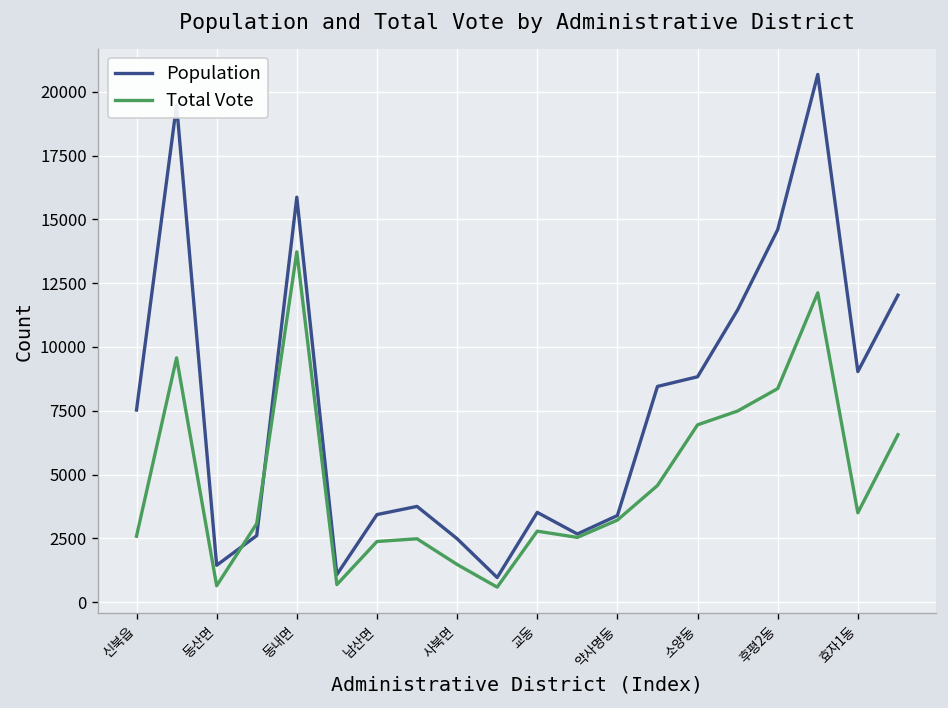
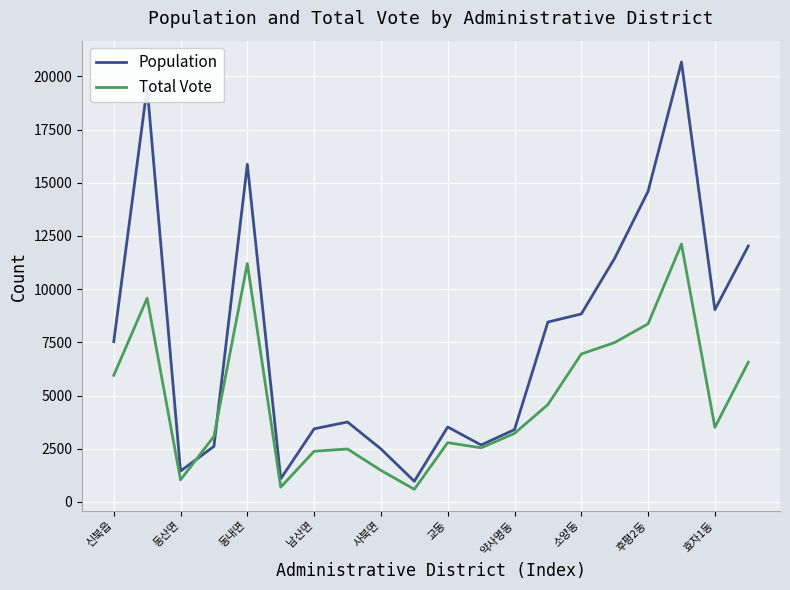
  {
    "Population": {
      "신북읍": 7500,
      "동산면": 1400,
      "동내면": 15900,
      "남산면": 3400,
      "사북면": 2500,
      "교동": 3500,
      "약사명동": 3400,
      "소양동": 8800,
      "후평2동": 14600,
      "효자1동": 9000
    },
    "Total Vote": {
-     "신북읍": 2600,
-     "동산면": 600,
-     "동내면": 13700,
+     "신북읍": 5900,
+     "동산면": 1000,
+     "동내면": 11200,
      "남산면": 2400,
      "사북면": 1500,
      "교동": 2800,
      "약사명동": 3200,
      "소양동": 7000,
      "후평2동": 8400,
      "효자1동": 3500
    }
  }
